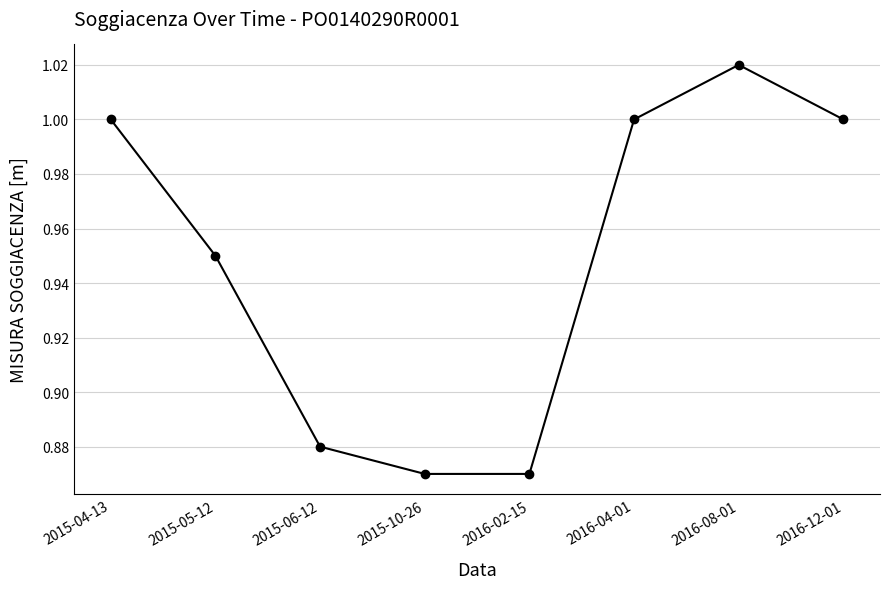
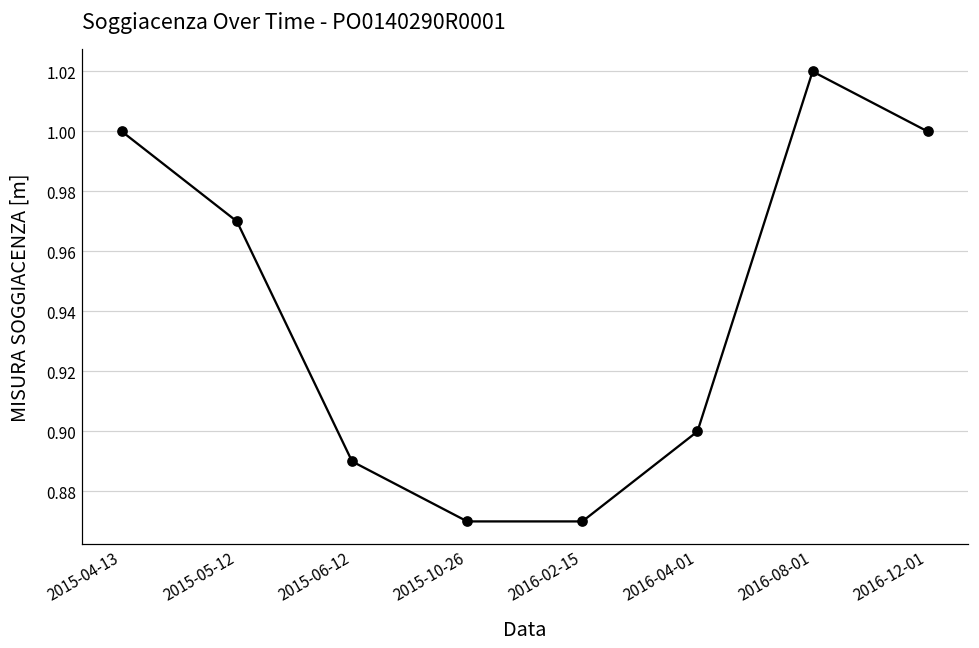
  {
    "2015-04-13": 1.00,
-   "2015-05-12": 0.95,
-   "2015-06-12": 0.88,
+   "2015-05-12": 0.97,
+   "2015-06-12": 0.89,
    "2015-10-26": 0.87,
    "2016-02-15": 0.87,
-   "2016-04-01": 1.0,
+   "2016-04-01": 0.9,
    "2016-08-01": 1.02,
    "2016-12-01": 1.00
  }
